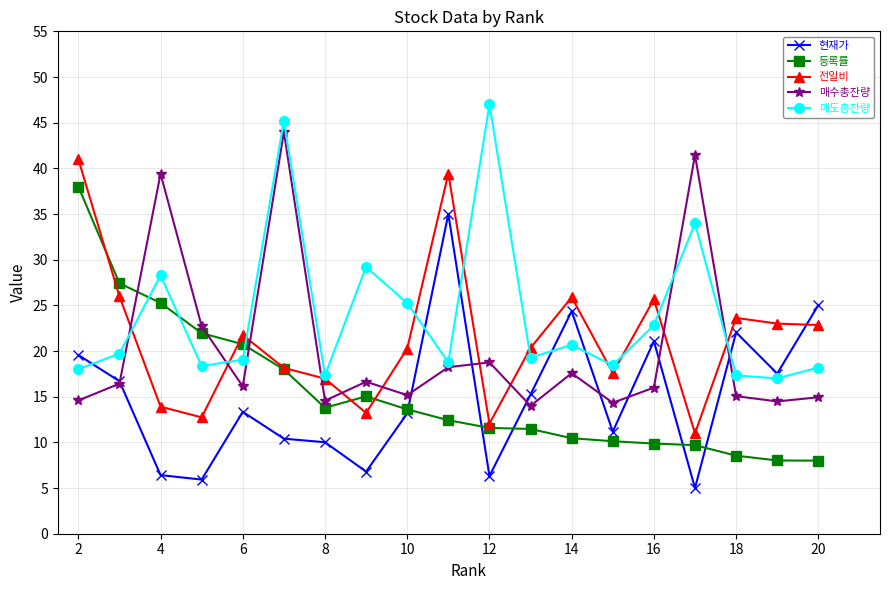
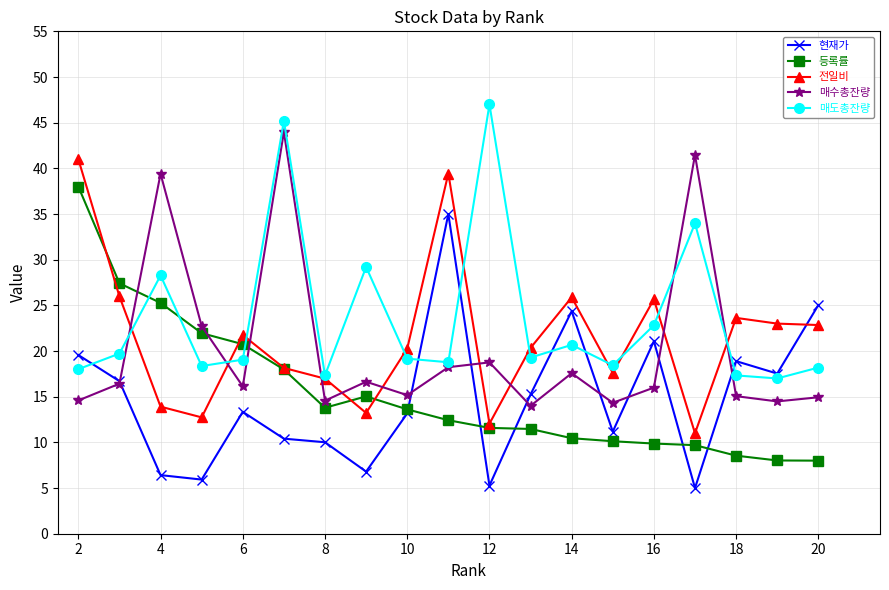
  {
    "현재가": {
      "2": 20,
      "4": 6,
      "6": 13,
      "8": 10,
      "10": 13,
-     "12": 6,
+     "12": 5,
      "14": 24,
      "16": 21,
-     "18": 22,
+     "18": 19,
      "20": 25
    },
    "등록률": {
      "2": 38,
      "4": 25,
      "6": 21,
      "8": 14,
      "10": 14,
      "12": 12,
      "14": 10,
      "16": 10,
      "18": 9,
      "20": 8
    },
    "전일비": {
      "2": 41,
      "4": 14,
      "6": 22,
      "8": 17,
      "10": 20,
      "12": 12,
      "14": 26,
      "16": 26,
      "18": 24,
      "20": 23
    },
    "매수총잔량": {
      "2": 15,
      "4": 39,
      "6": 16,
      "8": 15,
      "10": 15,
      "12": 19,
      "14": 18,
      "16": 16,
      "18": 15,
      "20": 15
    },
    "매도총잔량": {
      "2": 18,
      "4": 28,
      "6": 19,
      "8": 17,
-     "10": 25,
+     "10": 19,
      "12": 47,
      "14": 21,
      "16": 23,
      "18": 17,
      "20": 18
    }
  }
